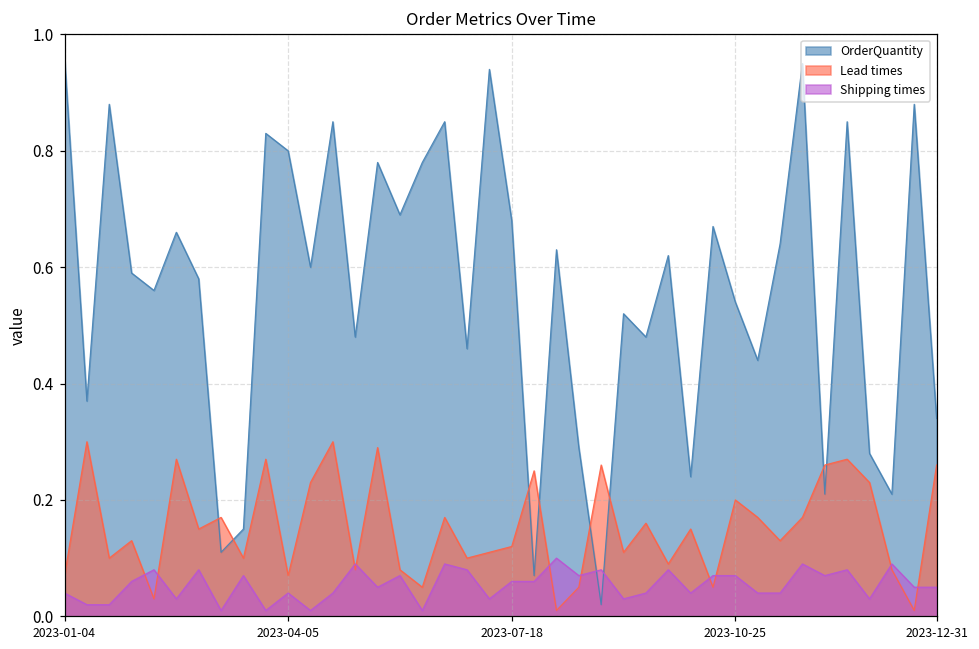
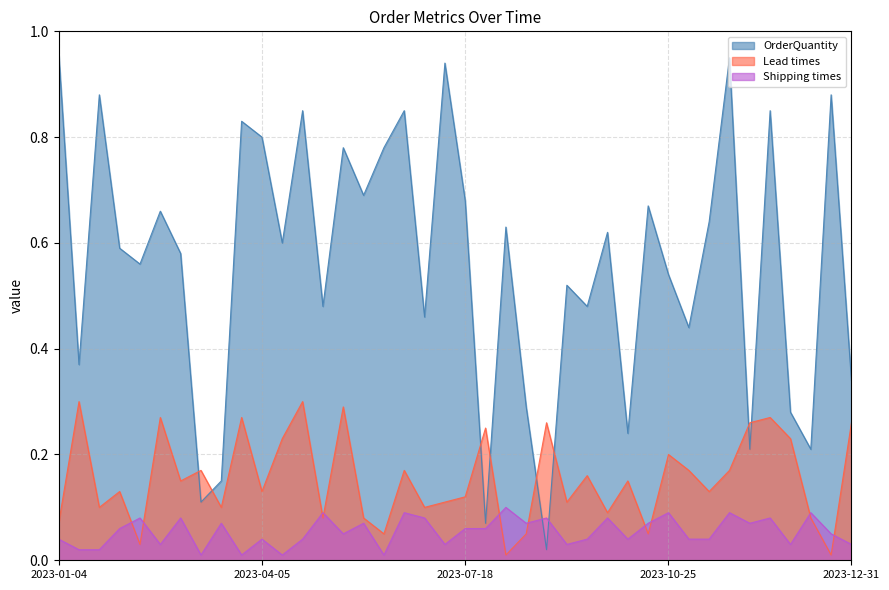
  {
    "OrderQuantity": {
      "2023-01-04": 0.96,
      "2023-04-05": 0.80,
      "2023-10-25": 0.54,
      "2023-12-31": 0.34
    },
    "Lead times": {
      "2023-01-04": 0.07,
-     "2023-04-05": 0.07,
+     "2023-04-05": 0.13,
      "2023-10-25": 0.20,
      "2023-12-31": 0.26
    },
    "Shipping times": {
      "2023-01-04": 0.04,
      "2023-04-05": 0.04,
-     "2023-10-25": 0.07,
-     "2023-12-31": 0.05
+     "2023-10-25": 0.09,
+     "2023-12-31": 0.03
    }
  }
